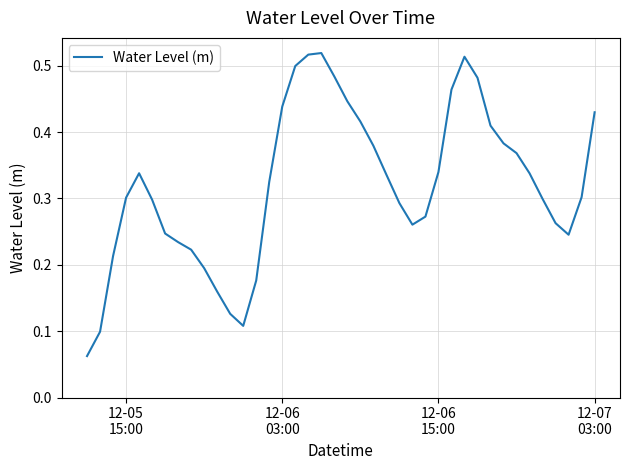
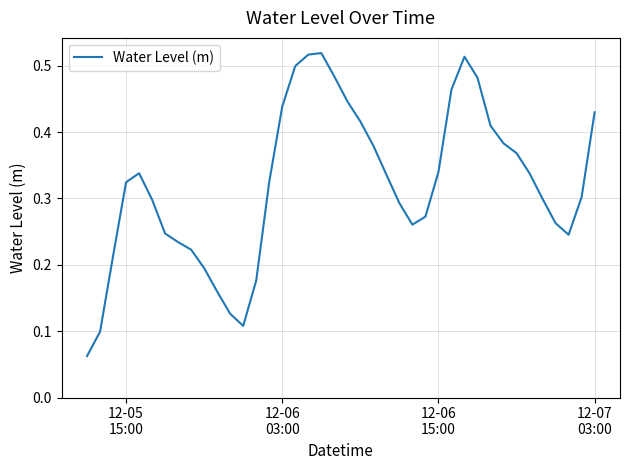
  {
-   "12-05 15:00": 0.30,
+   "12-05 15:00": 0.32,
    "12-06 03:00": 0.44,
    "12-06 15:00": 0.34,
    "12-07 03:00": 0.43
  }
